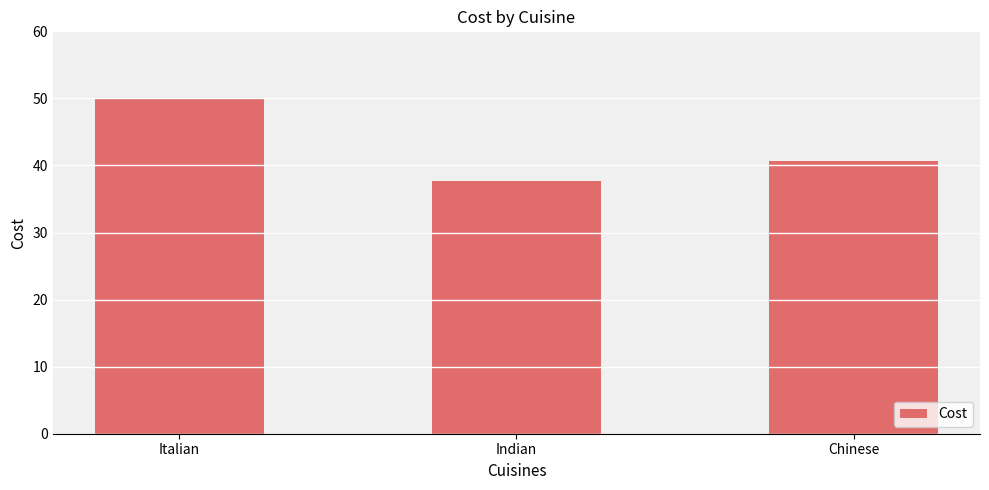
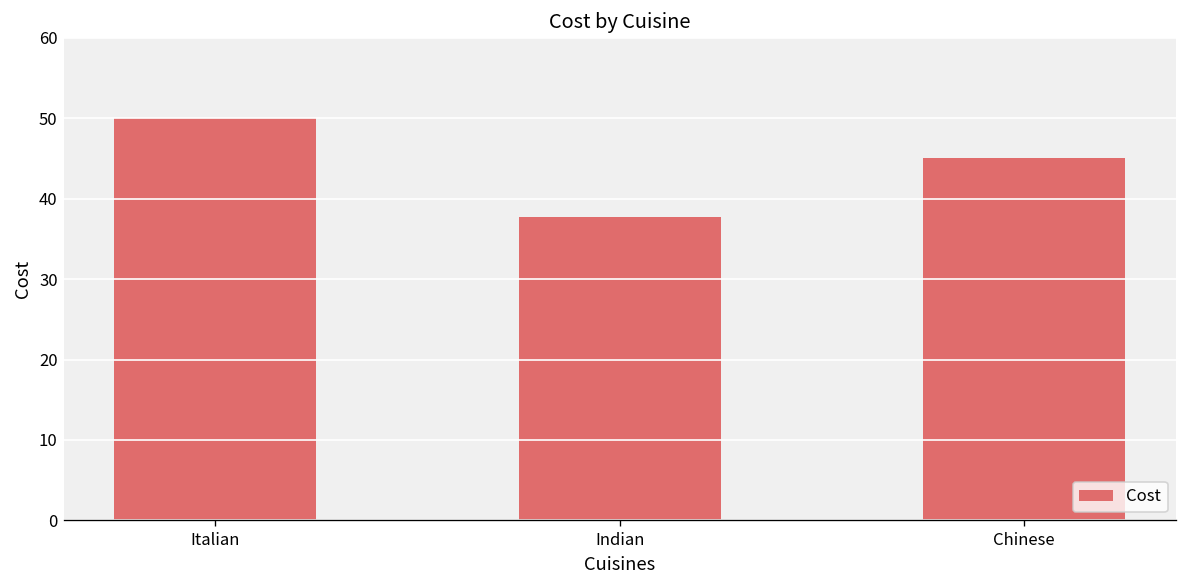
  {
    "Italian": 50,
    "Indian": 38,
-   "Chinese": 41
+   "Chinese": 45
  }
